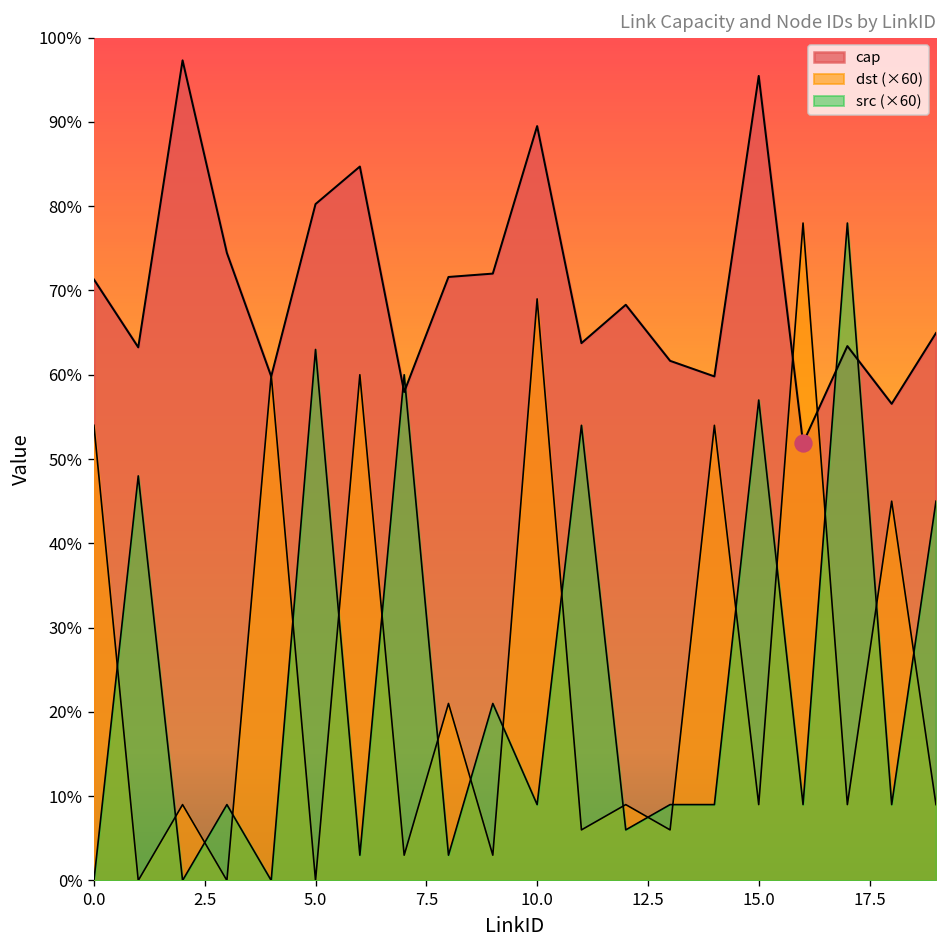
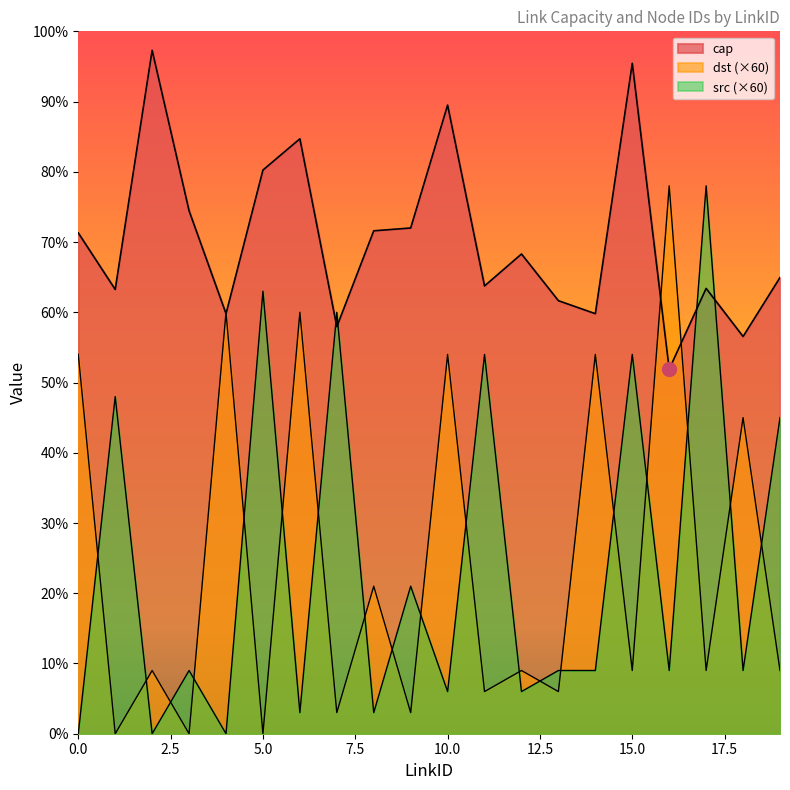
  {
    "dst (×60)": {
      "0.0": "54%",
      "5.0": "0%",
-     "10.0": "69%",
+     "10.0": "54%",
      "15.0": "9%"
    },
    "src (×60)": {
      "0.0": "0%",
      "5.0": "63%",
-     "10.0": "9%",
-     "15.0": "57%"
+     "10.0": "6%",
+     "15.0": "54%"
    }
  }
